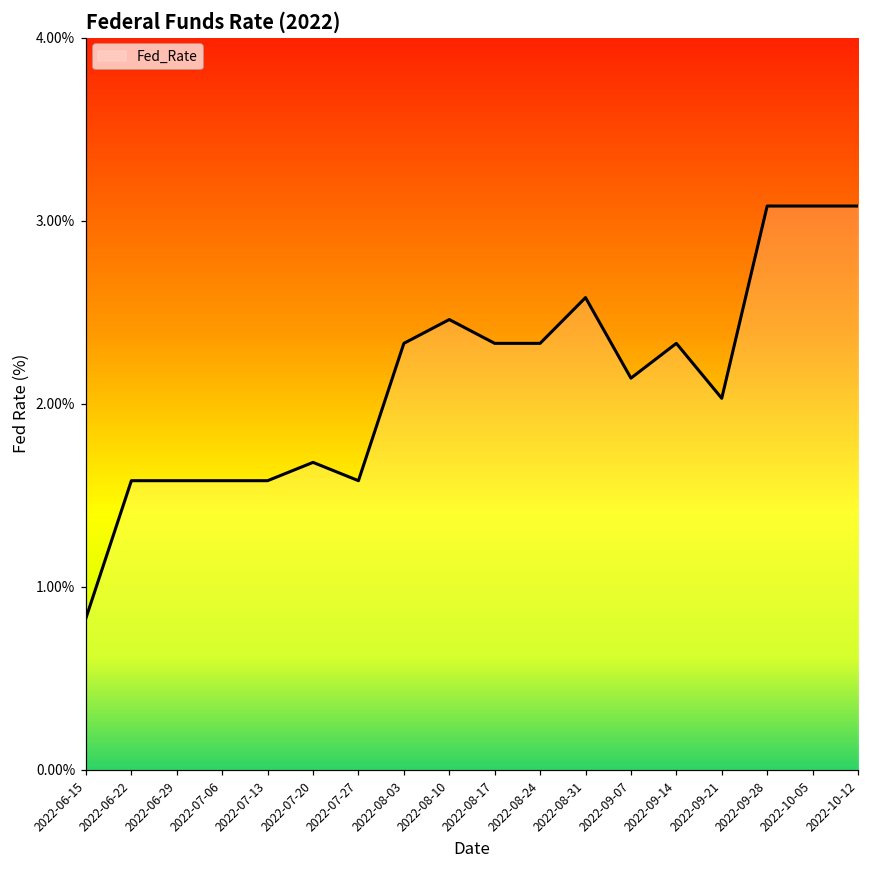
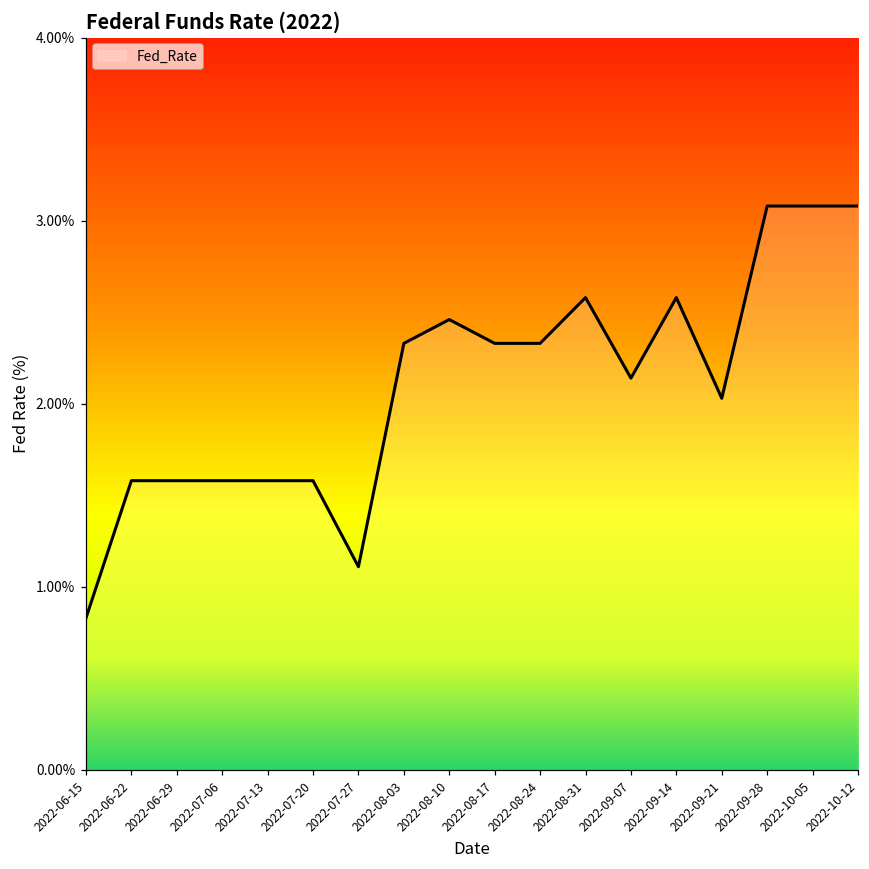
  {
    "2022-06-15": "0.83%",
    "2022-06-22": "1.58%",
    "2022-06-29": "1.58%",
    "2022-07-06": "1.58%",
    "2022-07-13": "1.58%",
-   "2022-07-20": "1.68%",
-   "2022-07-27": "1.58%",
+   "2022-07-20": "1.58%",
+   "2022-07-27": "1.11%",
    "2022-08-03": "2.33%",
    "2022-08-10": "2.46%",
    "2022-08-17": "2.33%",
    "2022-08-24": "2.33%",
    "2022-08-31": "2.58%",
    "2022-09-07": "2.14%",
-   "2022-09-14": "2.33%",
+   "2022-09-14": "2.58%",
    "2022-09-21": "2.03%",
    "2022-09-28": "3.08%",
    "2022-10-05": "3.08%",
    "2022-10-12": "3.08%"
  }
